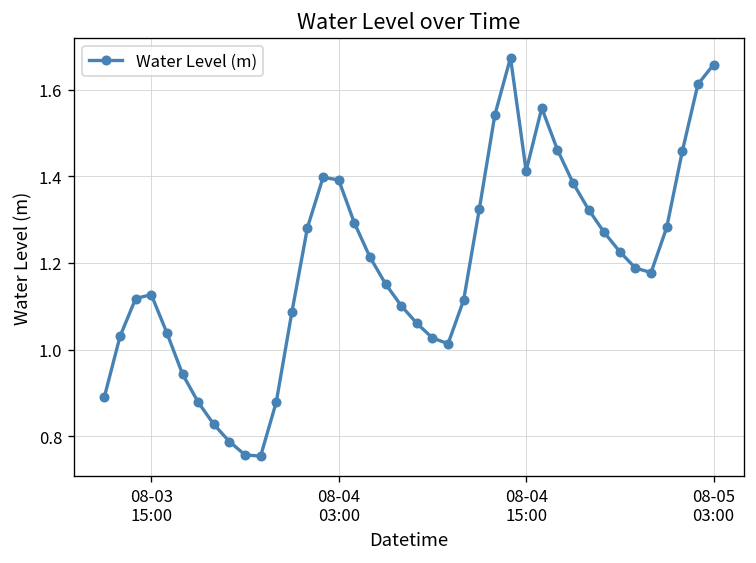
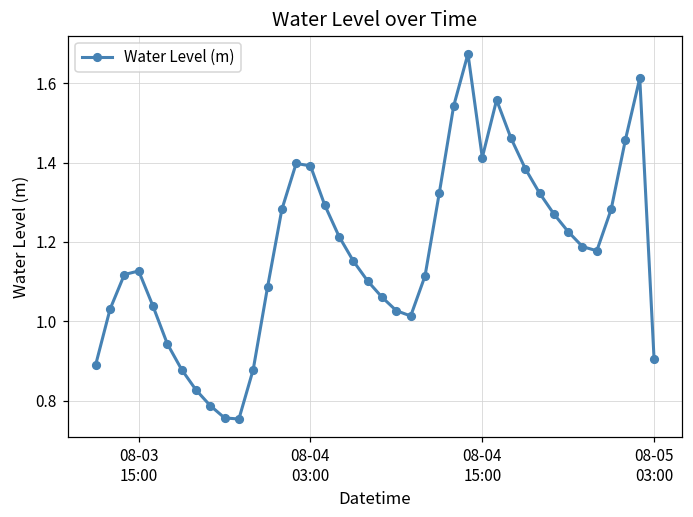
  {
    "08-03 15:00": 1.13,
    "08-04 03:00": 1.39,
    "08-04 15:00": 1.41,
-   "08-05 03:00": 1.66
+   "08-05 03:00": 0.90
  }
